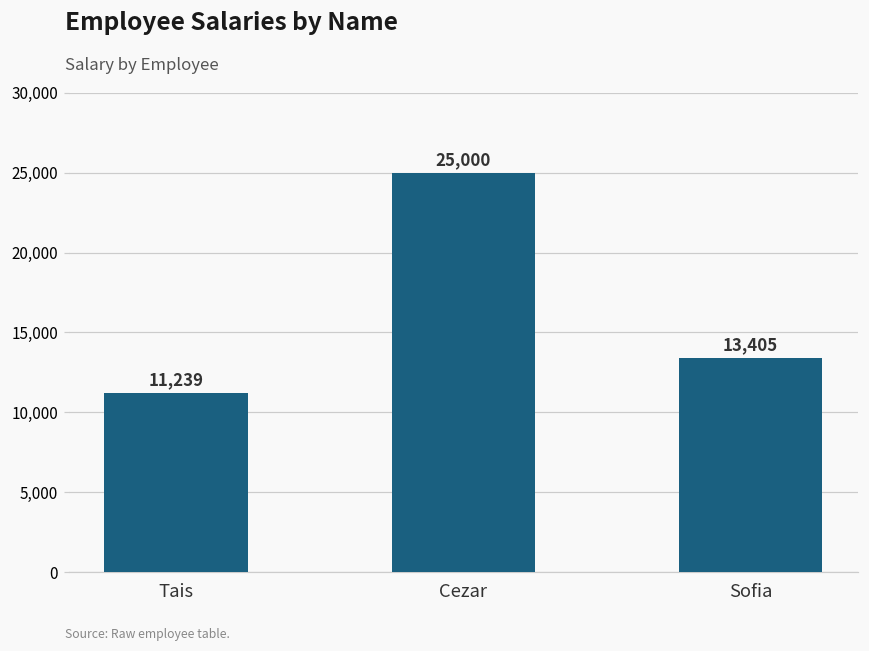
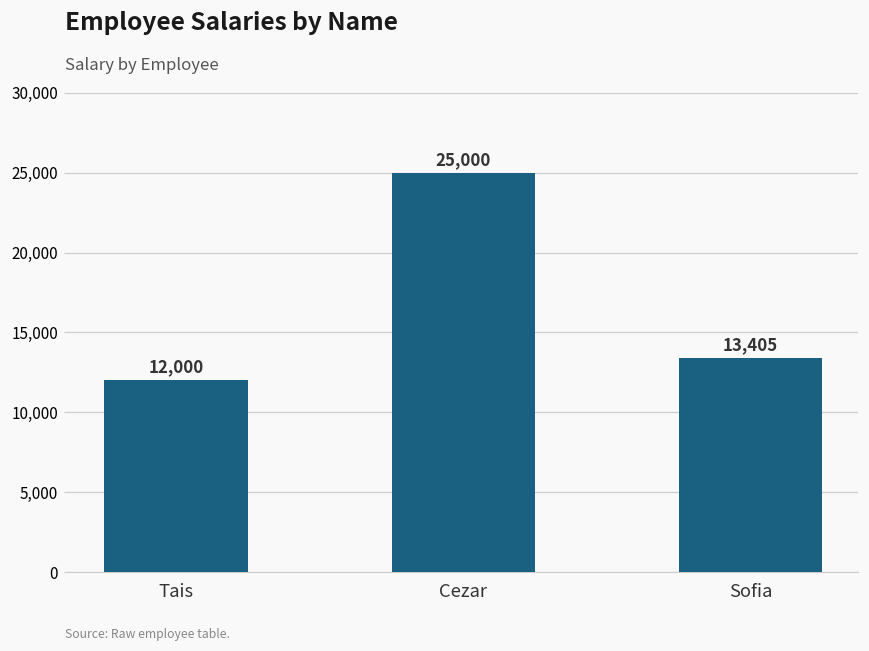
  {
-   "Tais": "11,239",
+   "Tais": "12,000",
    "Cezar": "25,000",
    "Sofia": "13,405"
  }
